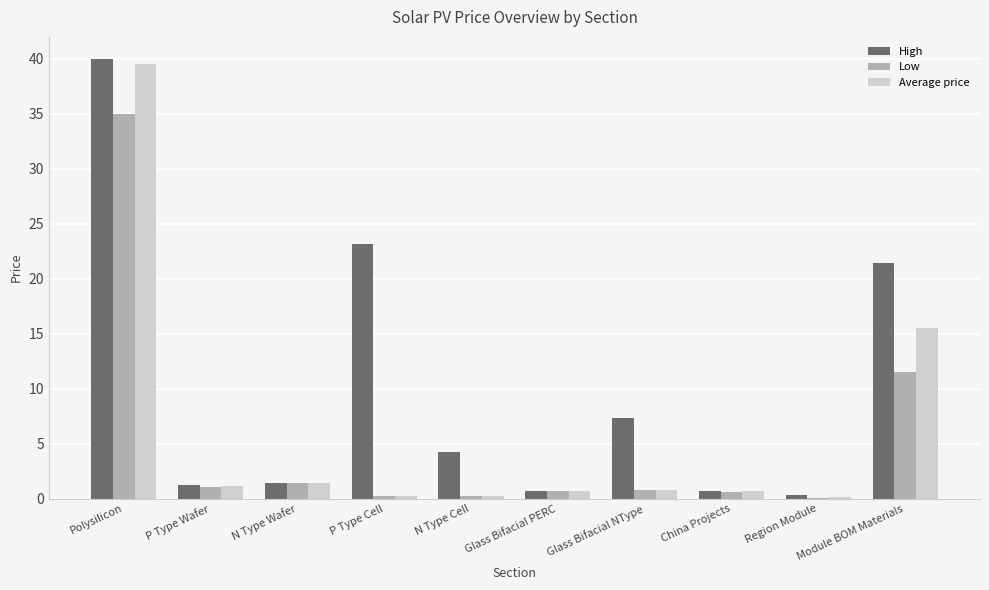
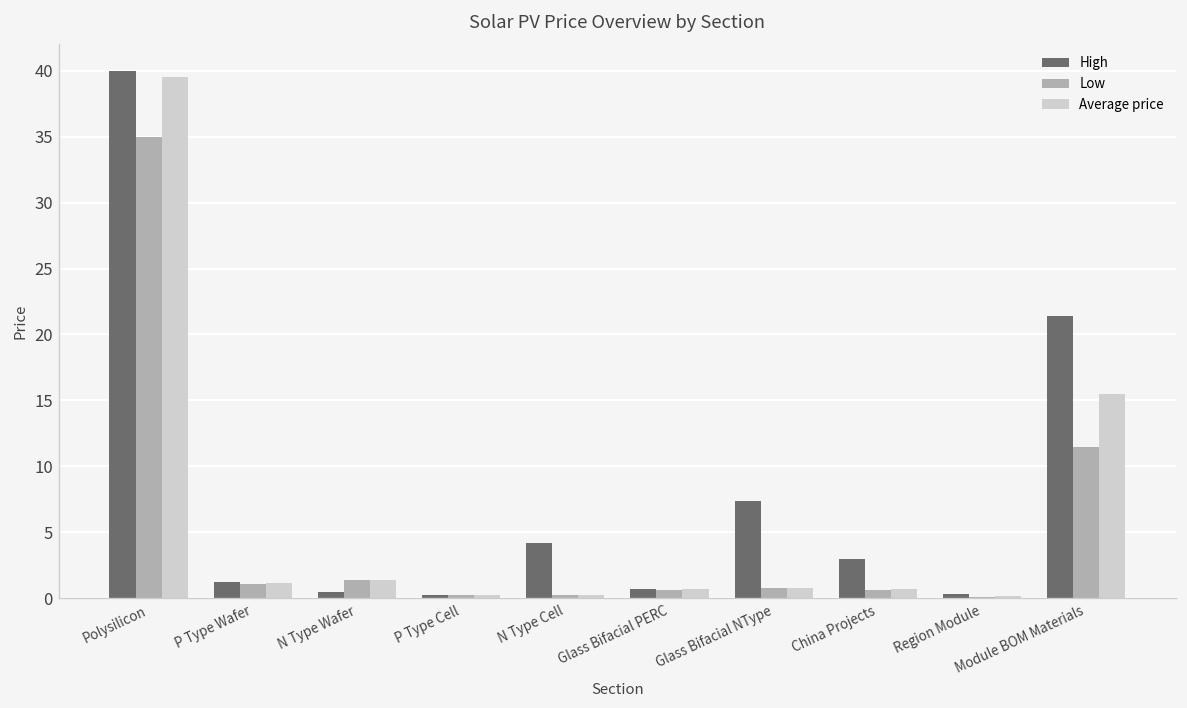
  {
    "High": {
      "Polysilicon": 40.0,
      "P Type Wafer": 1.2,
-     "N Type Wafer": 1.4,
-     "P Type Cell": 23.1,
+     "N Type Wafer": 0.5,
+     "P Type Cell": 0.3,
      "N Type Cell": 4.2,
      "Glass Bifacial PERC": 0.7,
      "Glass Bifacial NType": 7.4,
-     "China Projects": 0.7,
+     "China Projects": 3.0,
      "Region Module": 0.3,
      "Module BOM Materials": 21.4
    }
  }
